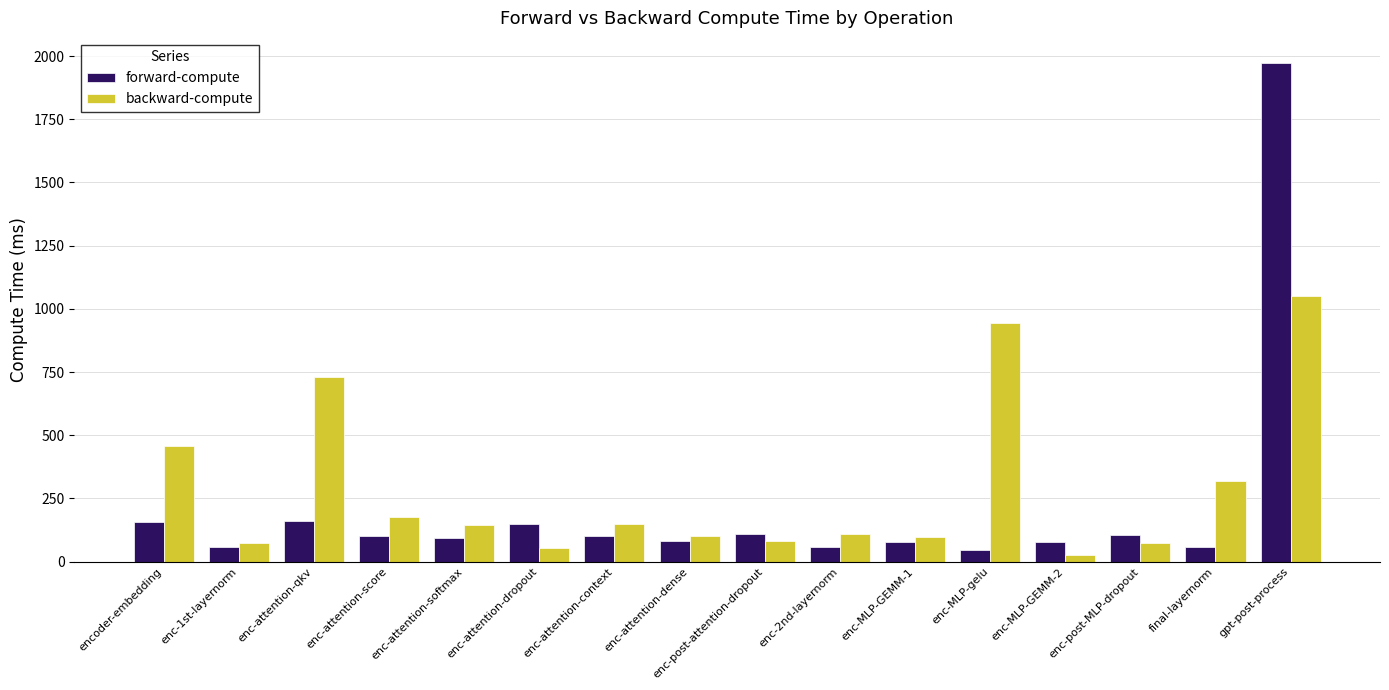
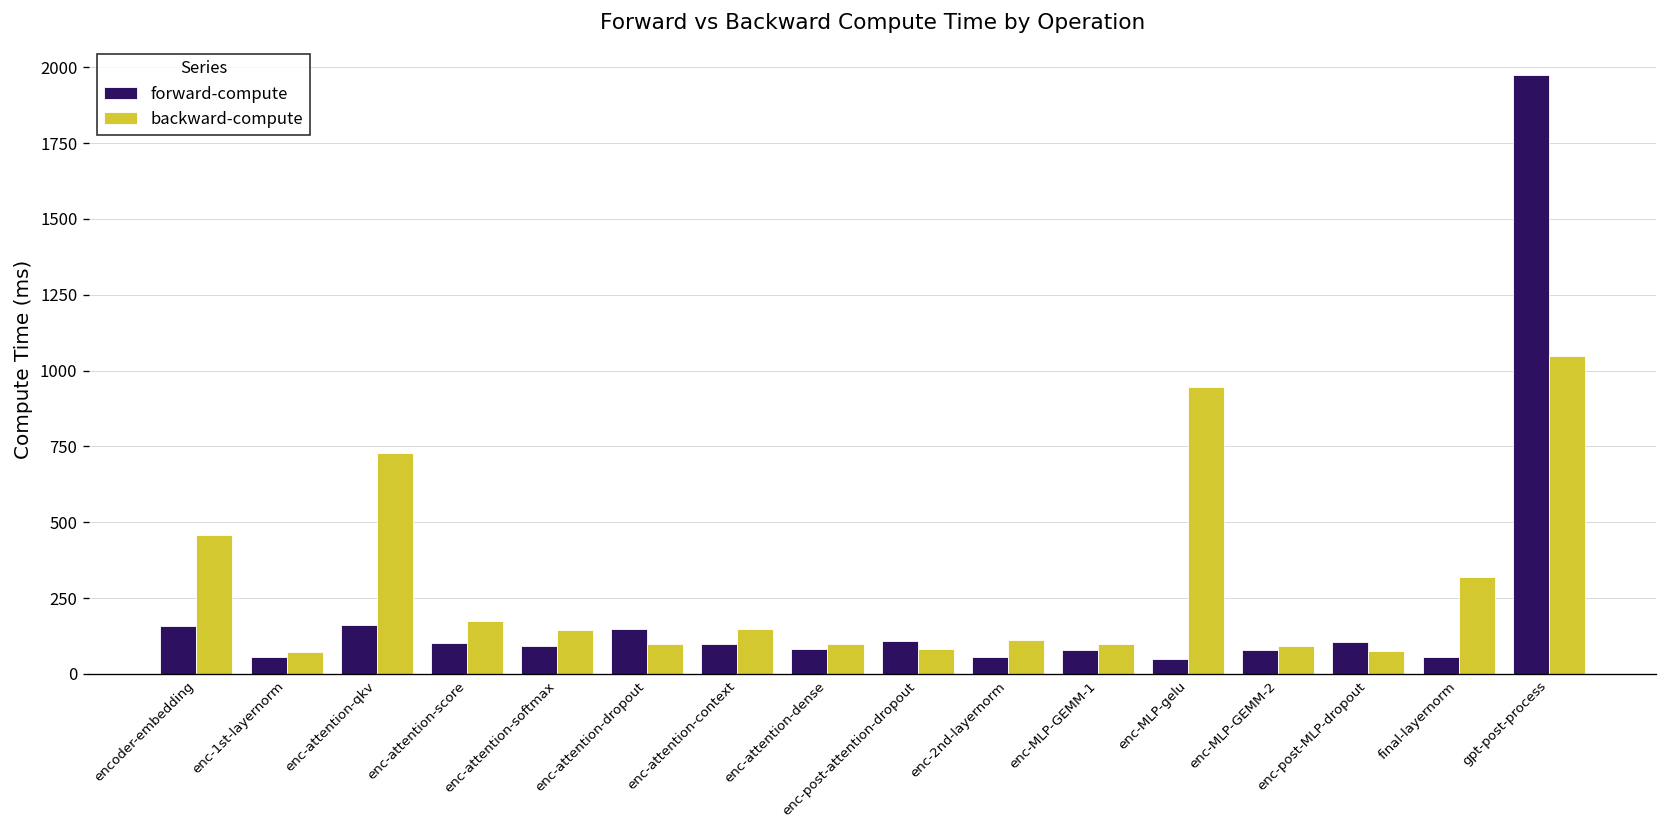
  {
    "forward-compute": {
      "encoder-embedding": 160,
      "enc-1st-layernorm": 60,
      "enc-attention-qkv": 160,
      "enc-attention-score": 100,
      "enc-attention-softmax": 90,
      "enc-attention-dropout": 150,
      "enc-attention-context": 100,
      "enc-attention-dense": 80,
      "enc-post-attention-dropout": 110,
      "enc-2nd-layernorm": 60,
      "enc-MLP-GEMM-1": 80,
      "enc-MLP-gelu": 50,
      "enc-MLP-GEMM-2": 80,
      "enc-post-MLP-dropout": 110,
      "final-layernorm": 60,
      "gpt-post-process": 1970
    },
    "backward-compute": {
      "encoder-embedding": 460,
      "enc-1st-layernorm": 70,
      "enc-attention-qkv": 730,
      "enc-attention-score": 180,
      "enc-attention-softmax": 150,
-     "enc-attention-dropout": 50,
+     "enc-attention-dropout": 100,
      "enc-attention-context": 150,
      "enc-attention-dense": 100,
      "enc-post-attention-dropout": 80,
      "enc-2nd-layernorm": 110,
      "enc-MLP-GEMM-1": 100,
      "enc-MLP-gelu": 950,
-     "enc-MLP-GEMM-2": 30,
+     "enc-MLP-GEMM-2": 90,
      "enc-post-MLP-dropout": 80,
      "final-layernorm": 320,
      "gpt-post-process": 1050
    }
  }
